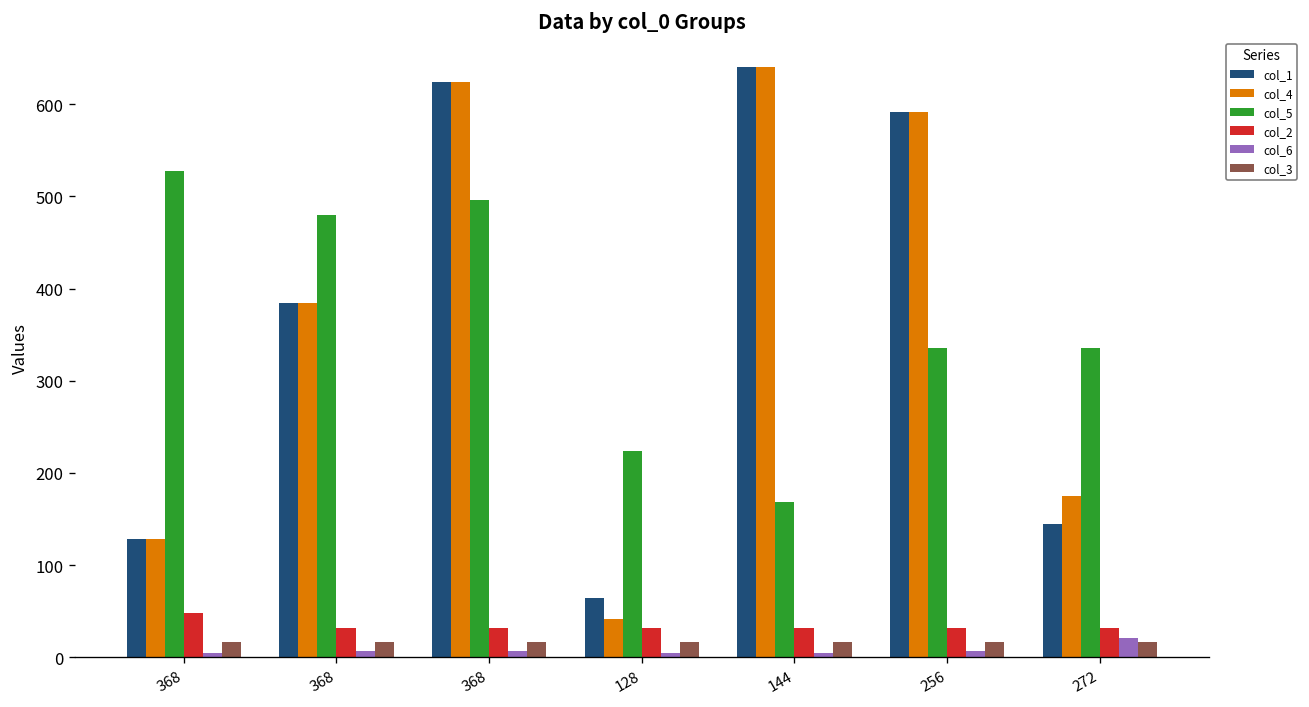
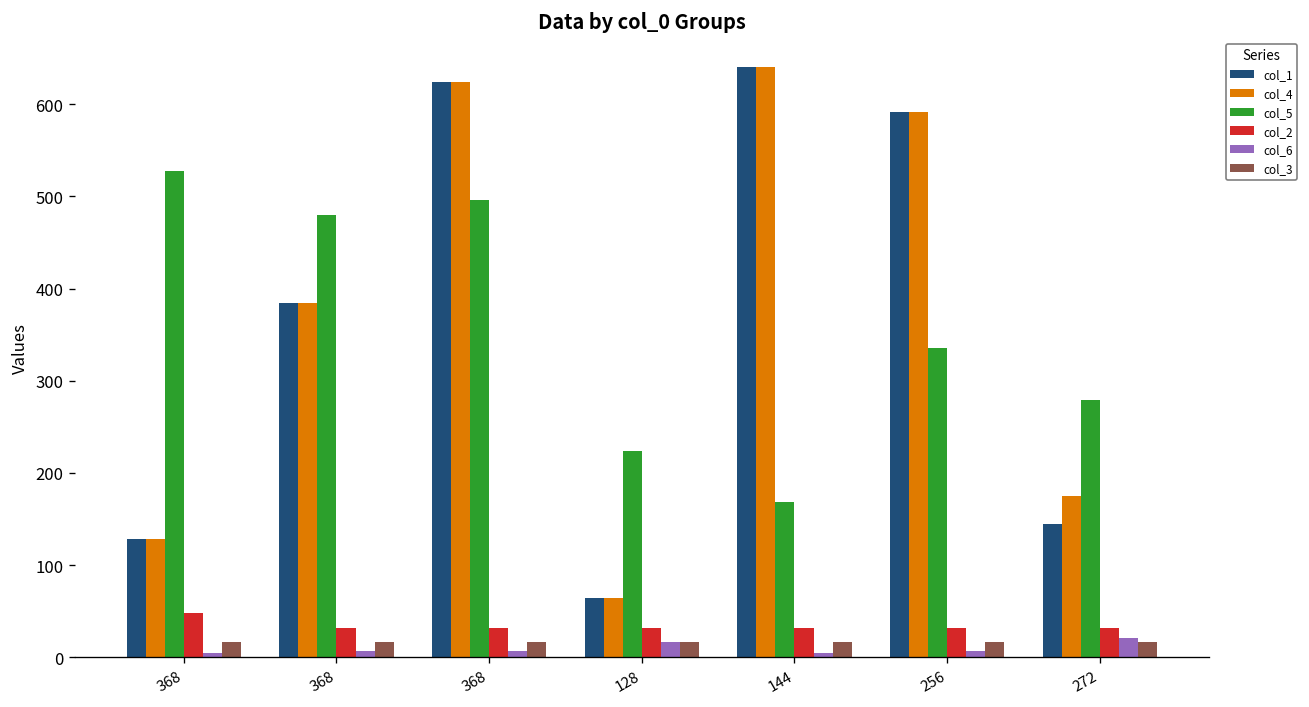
  {
    "col_1": {
      "128": 60,
      "144": 640,
      "256": 590,
      "272": 140
    },
    "col_4": {
-     "128": 40,
+     "128": 60,
      "144": 640,
      "256": 590,
      "272": 180
    },
    "col_5": {
      "128": 220,
      "144": 170,
      "256": 340,
-     "272": 340
+     "272": 280
    },
    "col_2": {
      "128": 30,
      "144": 30,
      "256": 30,
      "272": 30
    },
    "col_6": {
-     "128": 10,
+     "128": 20,
      "144": 10,
      "256": 10,
      "272": 20
    },
    "col_3": {
      "128": 20,
      "144": 20,
      "256": 20,
      "272": 20
    }
  }
